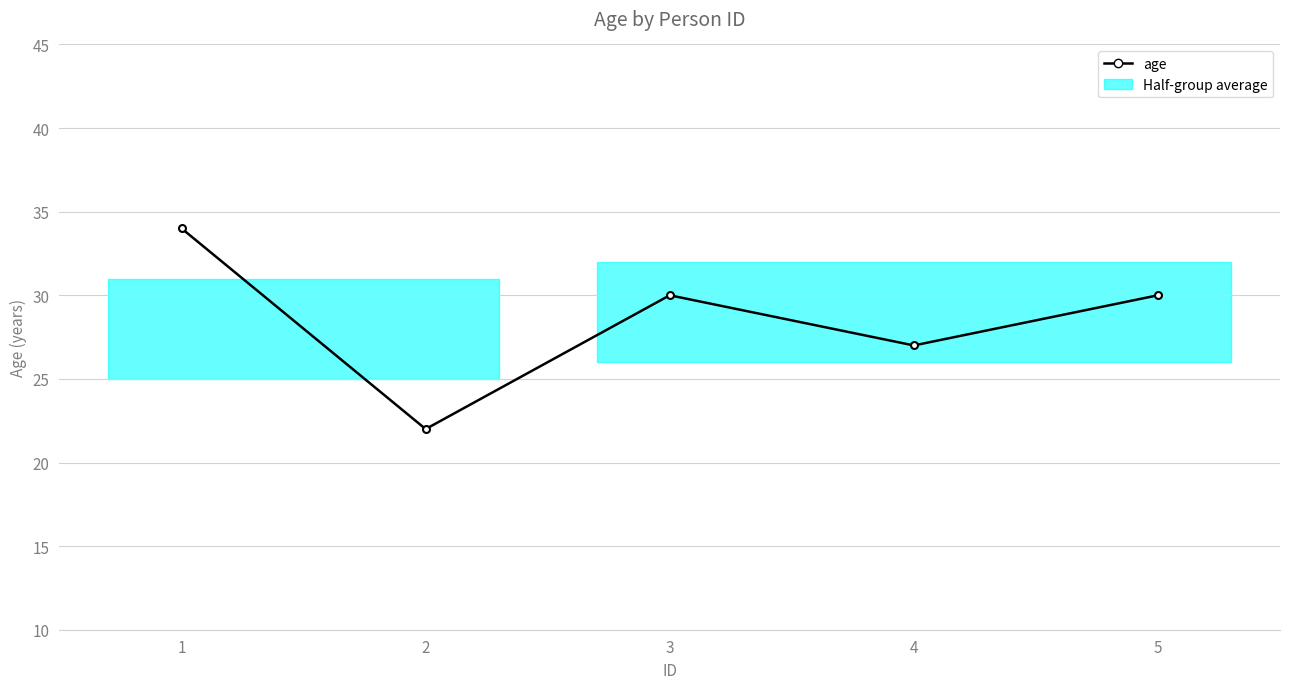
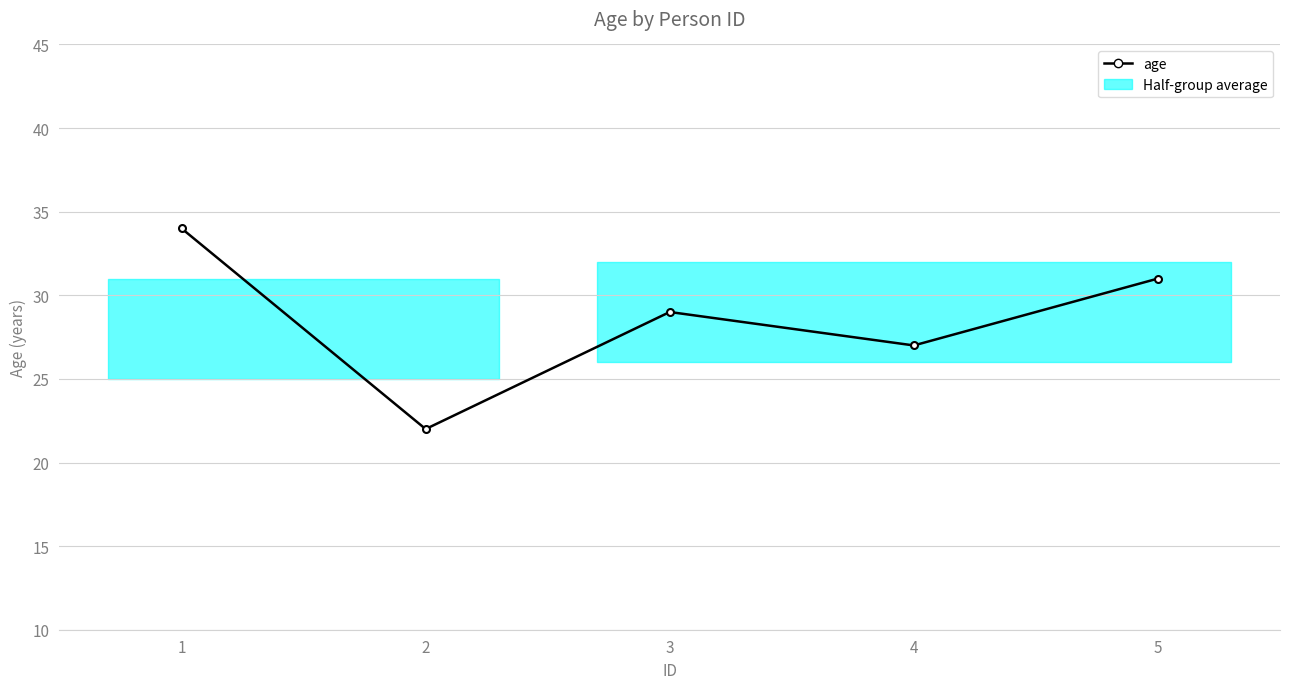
  {
    "age": {
      "1": 34,
      "2": 22,
-     "3": 30,
+     "3": 29,
      "4": 27,
-     "5": 30
+     "5": 31
    }
  }
